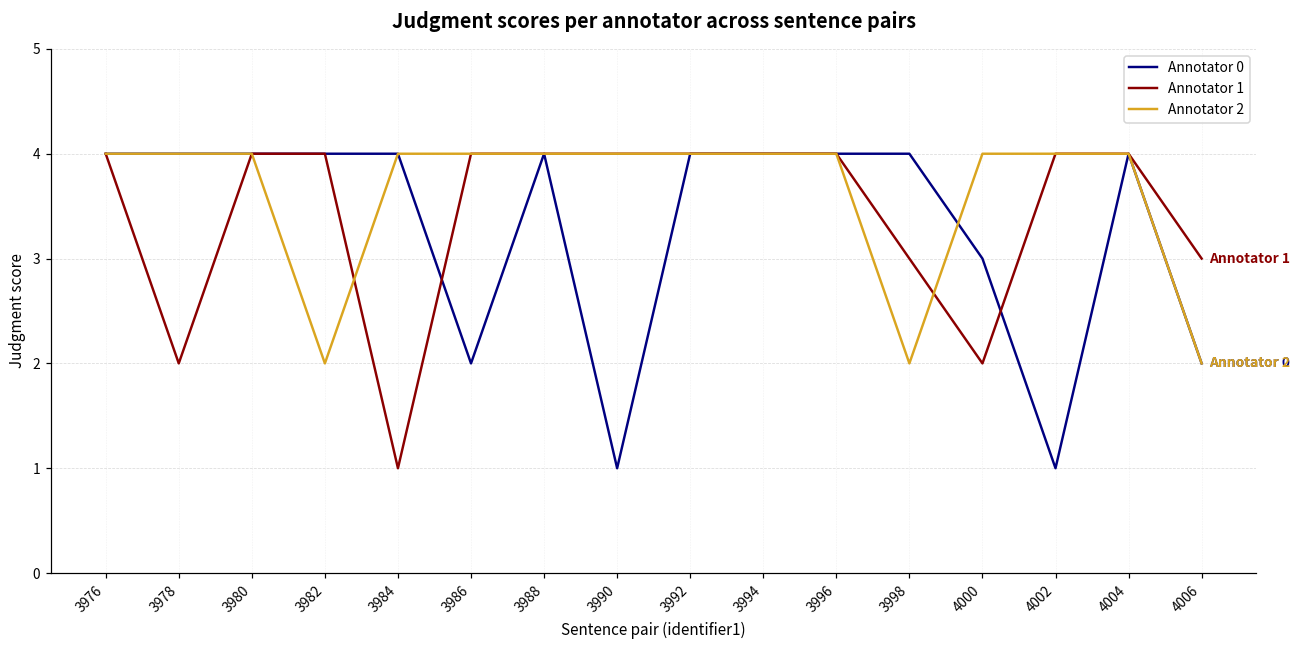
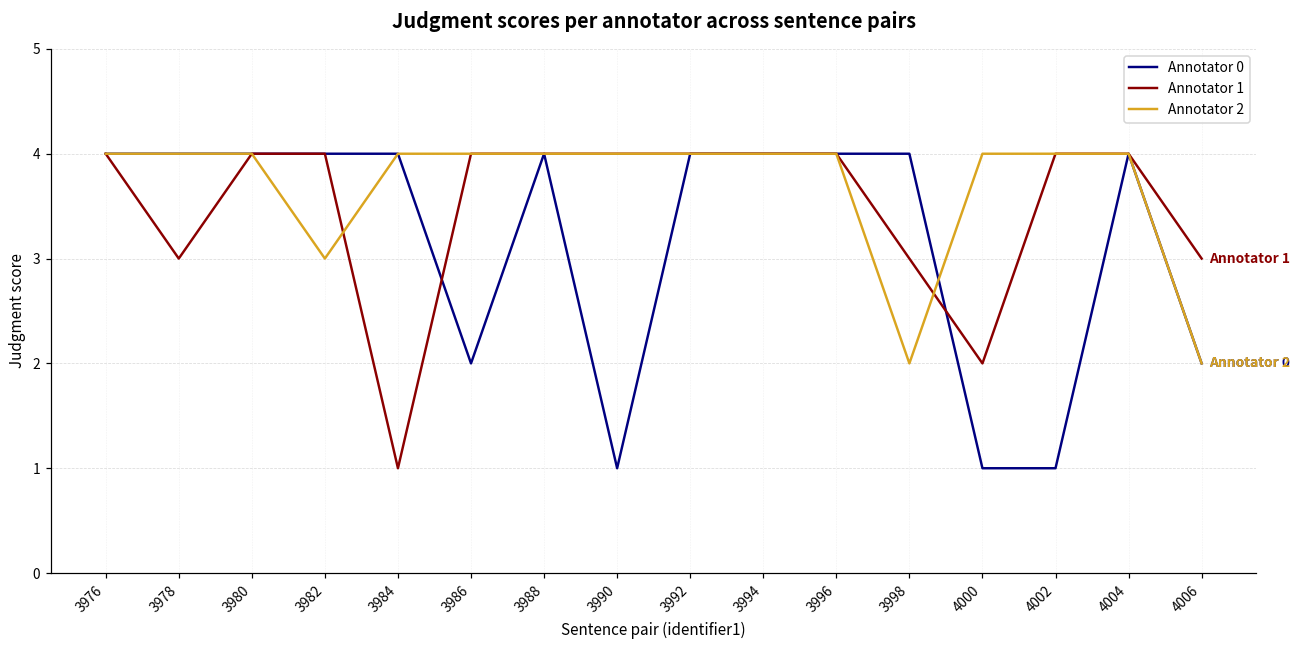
  {
    "Annotator 0": {
      "3986": 2,
      "3990": 1,
      "3998": 4,
-     "4000": 3,
+     "4000": 1,
      "4002": 1
    },
    "Annotator 1": {
-     "3978": 2,
+     "3978": 3,
      "3984": 1,
      "3998": 3,
      "4000": 2
    },
    "Annotator 2": {
-     "3982": 2,
+     "3982": 3,
      "3998": 2,
      "4000": 4
    }
  }
